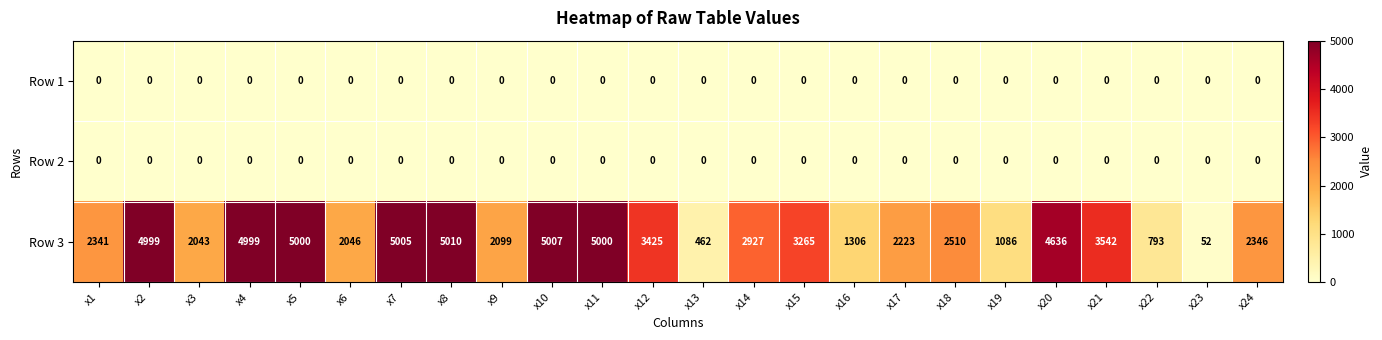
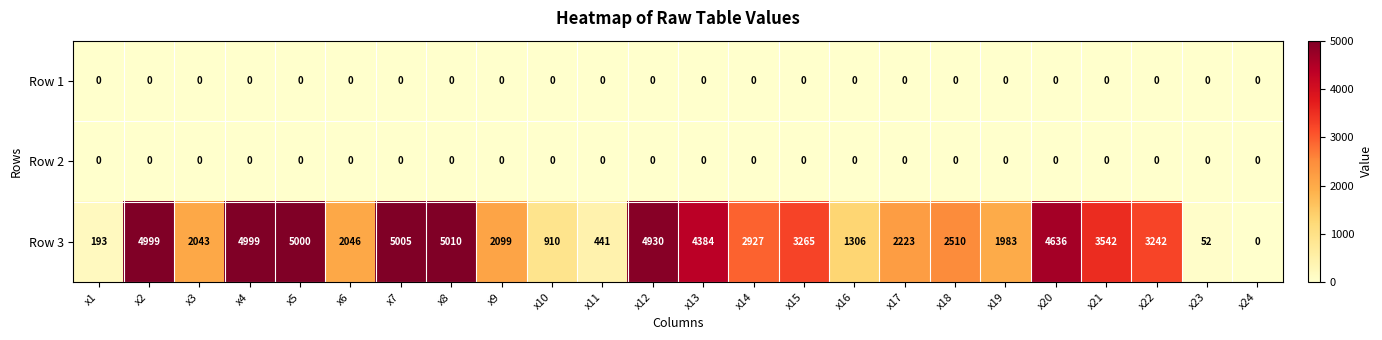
  {
    "Row 1": {
      "x1": 0,
      "x2": 0,
      "x3": 0,
      "x4": 0,
      "x5": 0,
      "x6": 0,
      "x7": 0,
      "x8": 0,
      "x9": 0,
      "x10": 0,
      "x11": 0,
      "x12": 0,
      "x13": 0,
      "x14": 0,
      "x15": 0,
      "x16": 0,
      "x17": 0,
      "x18": 0,
      "x19": 0,
      "x20": 0,
      "x21": 0,
      "x22": 0,
      "x23": 0,
      "x24": 0
    },
    "Row 2": {
      "x1": 0,
      "x2": 0,
      "x3": 0,
      "x4": 0,
      "x5": 0,
      "x6": 0,
      "x7": 0,
      "x8": 0,
      "x9": 0,
      "x10": 0,
      "x11": 0,
      "x12": 0,
      "x13": 0,
      "x14": 0,
      "x15": 0,
      "x16": 0,
      "x17": 0,
      "x18": 0,
      "x19": 0,
      "x20": 0,
      "x21": 0,
      "x22": 0,
      "x23": 0,
      "x24": 0
    },
    "Row 3": {
-     "x1": 2341,
+     "x1": 193,
      "x2": 4999,
      "x3": 2043,
      "x4": 4999,
      "x5": 5000,
      "x6": 2046,
      "x7": 5005,
      "x8": 5010,
      "x9": 2099,
-     "x10": 5007,
-     "x11": 5000,
-     "x12": 3425,
-     "x13": 462,
+     "x10": 910,
+     "x11": 441,
+     "x12": 4930,
+     "x13": 4384,
      "x14": 2927,
      "x15": 3265,
      "x16": 1306,
      "x17": 2223,
      "x18": 2510,
-     "x19": 1086,
+     "x19": 1983,
      "x20": 4636,
      "x21": 3542,
-     "x22": 793,
+     "x22": 3242,
      "x23": 52,
-     "x24": 2346
+     "x24": 0
    }
  }
